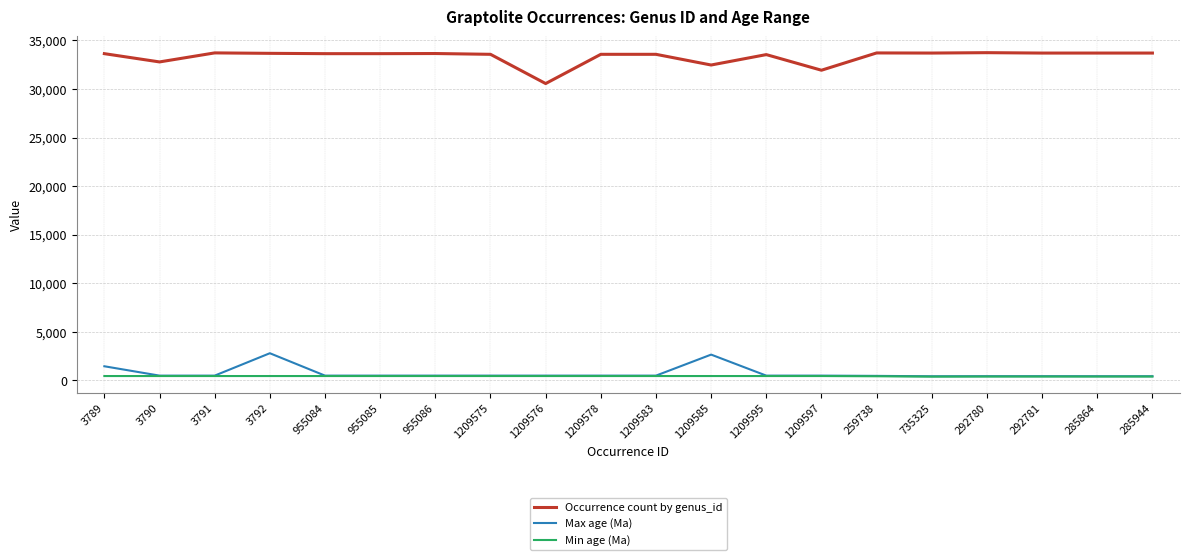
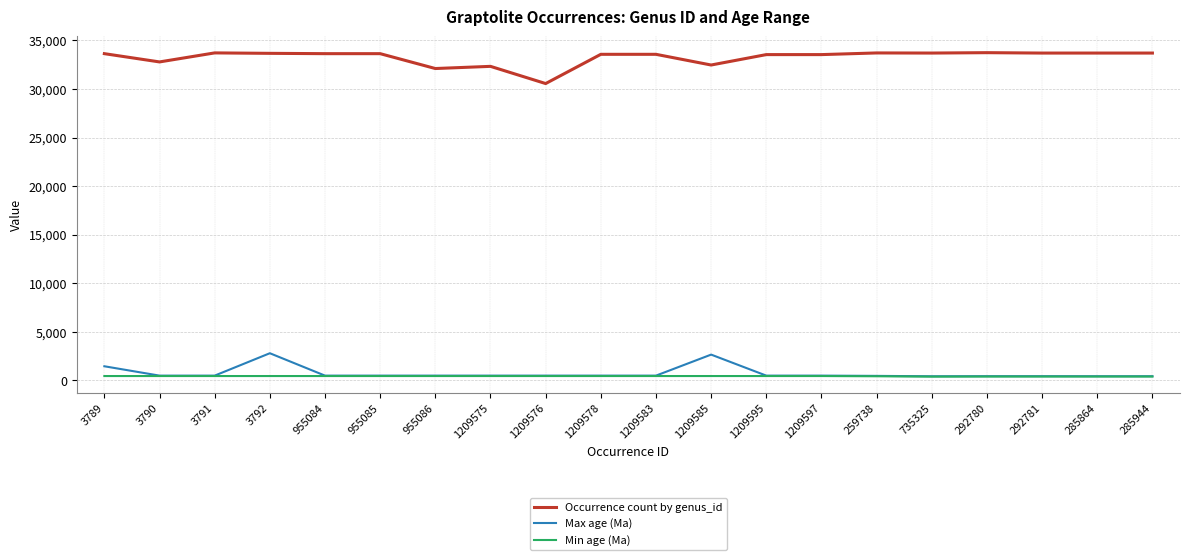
  {
    "Occurrence count by genus_id": {
      "3789": "34,000",
      "3790": "33,000",
      "3791": "34,000",
      "3792": "34,000",
      "955084": "34,000",
      "955085": "34,000",
-     "955086": "34,000",
-     "1209575": "34,000",
+     "955086": "32,000",
+     "1209575": "32,000",
      "1209576": "31,000",
      "1209578": "34,000",
      "1209583": "34,000",
      "1209585": "32,000",
      "1209595": "34,000",
-     "1209597": "32,000",
+     "1209597": "34,000",
      "259738": "34,000",
      "735325": "34,000",
      "292780": "34,000",
      "292781": "34,000",
      "285864": "34,000",
      "285944": "34,000"
    },
    "Max age (Ma)": {
      "3789": "1,000",
      "3792": "3,000",
      "1209585": "3,000"
    },
    "Min age (Ma)": {
      "3789": "0",
      "3792": "0",
      "1209585": "0"
    }
  }
